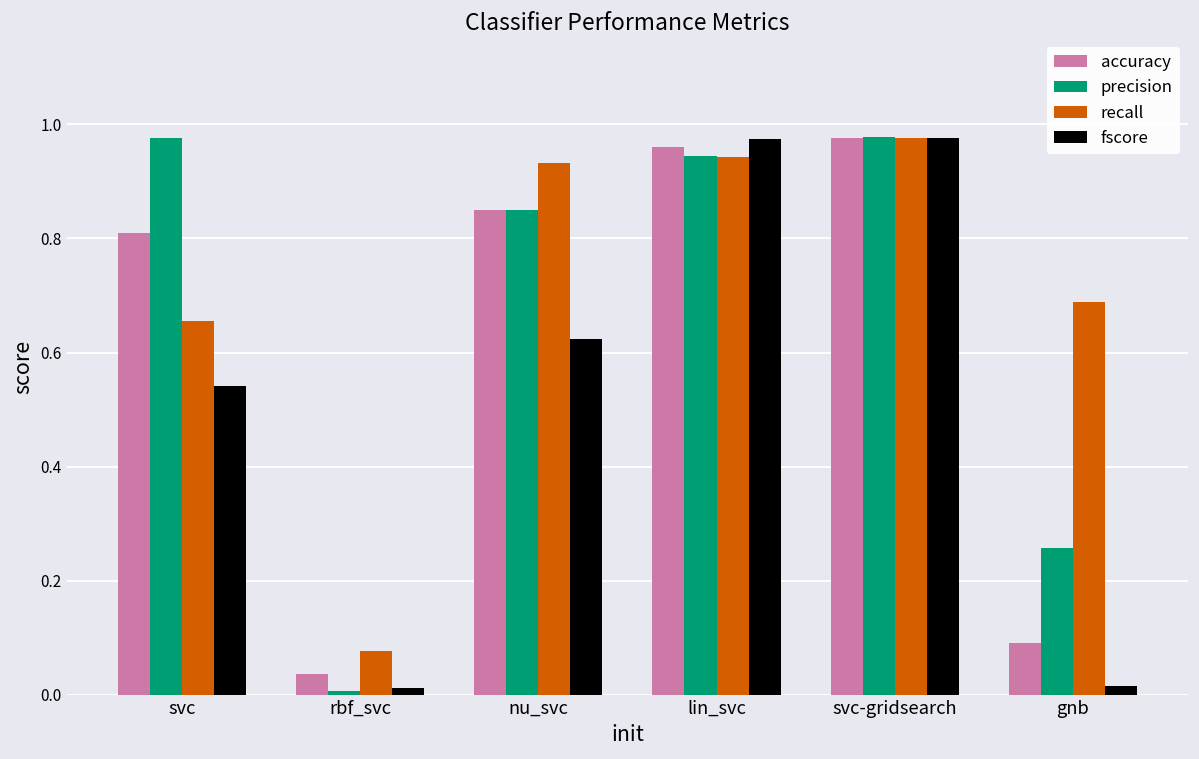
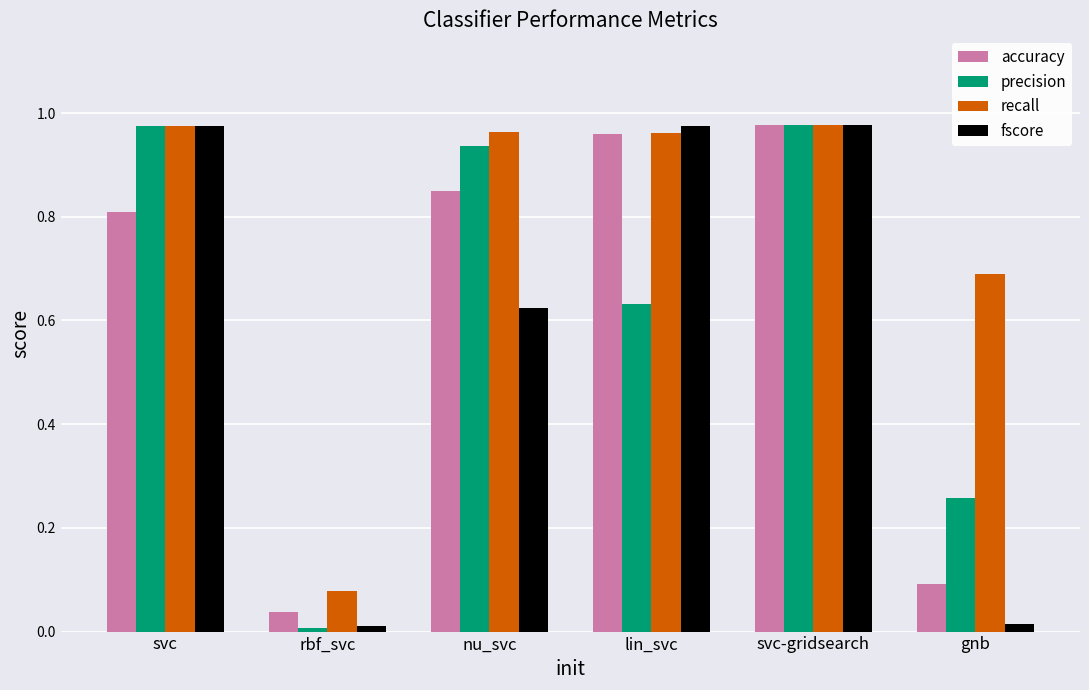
  {
    "accuracy": {
      "svc": 0.81,
      "rbf_svc": 0.04,
      "nu_svc": 0.85,
      "lin_svc": 0.96,
      "svc-gridsearch": 0.98,
      "gnb": 0.09
    },
    "precision": {
      "svc": 0.98,
      "rbf_svc": 0.01,
-     "nu_svc": 0.85,
-     "lin_svc": 0.95,
+     "nu_svc": 0.94,
+     "lin_svc": 0.63,
      "svc-gridsearch": 0.98,
      "gnb": 0.26
    },
    "recall": {
-     "svc": 0.65,
+     "svc": 0.97,
      "rbf_svc": 0.08,
-     "nu_svc": 0.93,
-     "lin_svc": 0.94,
+     "nu_svc": 0.96,
+     "lin_svc": 0.96,
      "svc-gridsearch": 0.98,
      "gnb": 0.69
    },
    "fscore": {
-     "svc": 0.54,
+     "svc": 0.97,
      "rbf_svc": 0.01,
      "nu_svc": 0.62,
      "lin_svc": 0.97,
      "svc-gridsearch": 0.98,
      "gnb": 0.02
    }
  }
